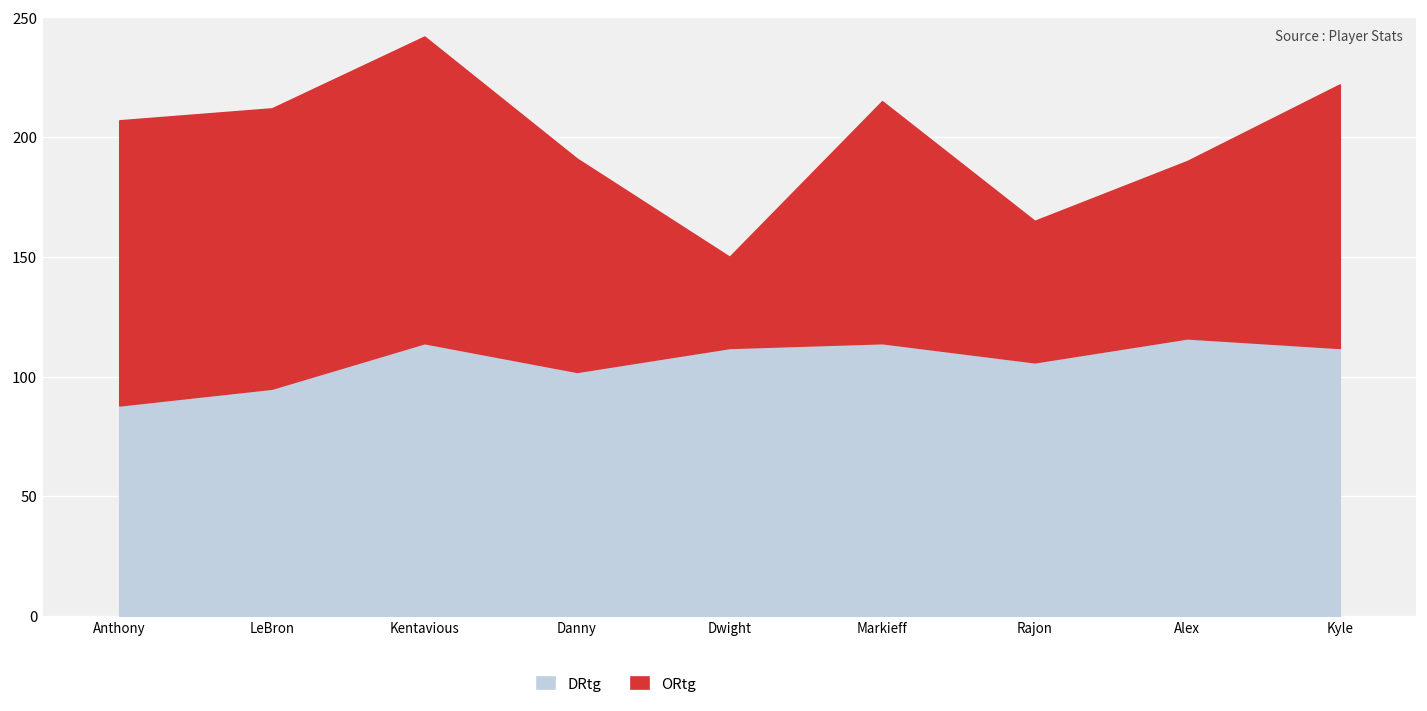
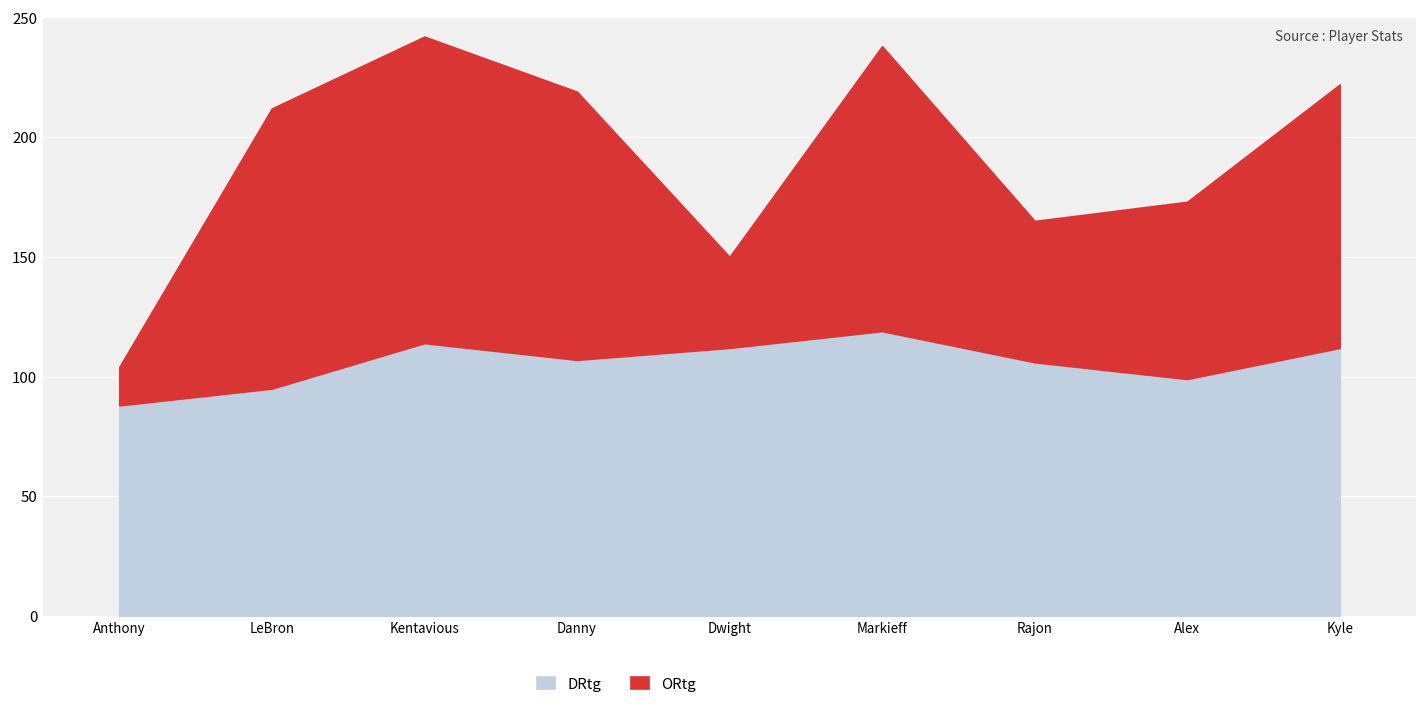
  {
    "DRtg": {
-     "Danny": 102,
-     "Markieff": 114,
-     "Alex": 116
+     "Danny": 107,
+     "Markieff": 119,
+     "Alex": 99
    },
    "ORtg": {
-     "Anthony": 119,
+     "Anthony": 16,
      "LeBron": 117,
      "Kentavious": 128,
-     "Danny": 89,
+     "Danny": 112,
      "Dwight": 38,
-     "Markieff": 101,
+     "Markieff": 119,
      "Rajon": 59,
      "Alex": 74,
      "Kyle": 110
    }
  }
